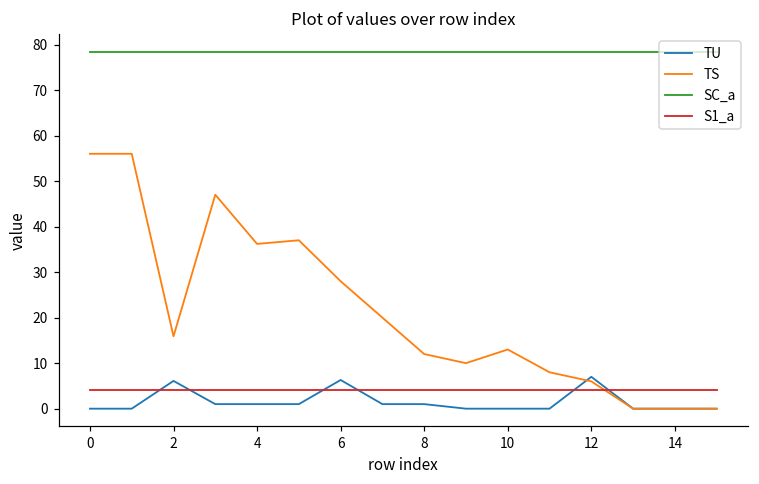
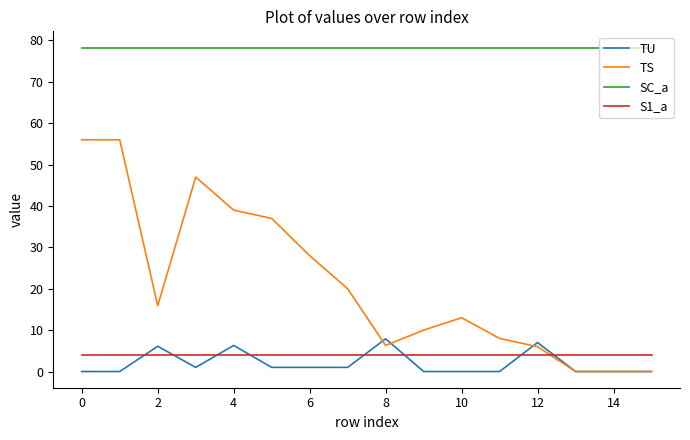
  {
    "TU": {
      "0": 0,
      "2": 6,
-     "4": 1,
-     "6": 6,
-     "8": 1,
+     "4": 6,
+     "6": 1,
+     "8": 8,
      "10": 0,
      "12": 7
    },
    "TS": {
      "0": 56,
      "2": 16,
-     "4": 36,
+     "4": 39,
      "6": 28,
-     "8": 12,
+     "8": 6,
      "10": 13,
      "12": 6
    },
    "SC_a": {
      "0": 78,
      "2": 78,
      "4": 78,
      "6": 78,
      "8": 78,
      "10": 78,
      "12": 78
    },
    "S1_a": {
      "0": 4,
      "2": 4,
      "4": 4,
      "6": 4,
      "8": 4,
      "10": 4,
      "12": 4,
      "14": 4
    }
  }
